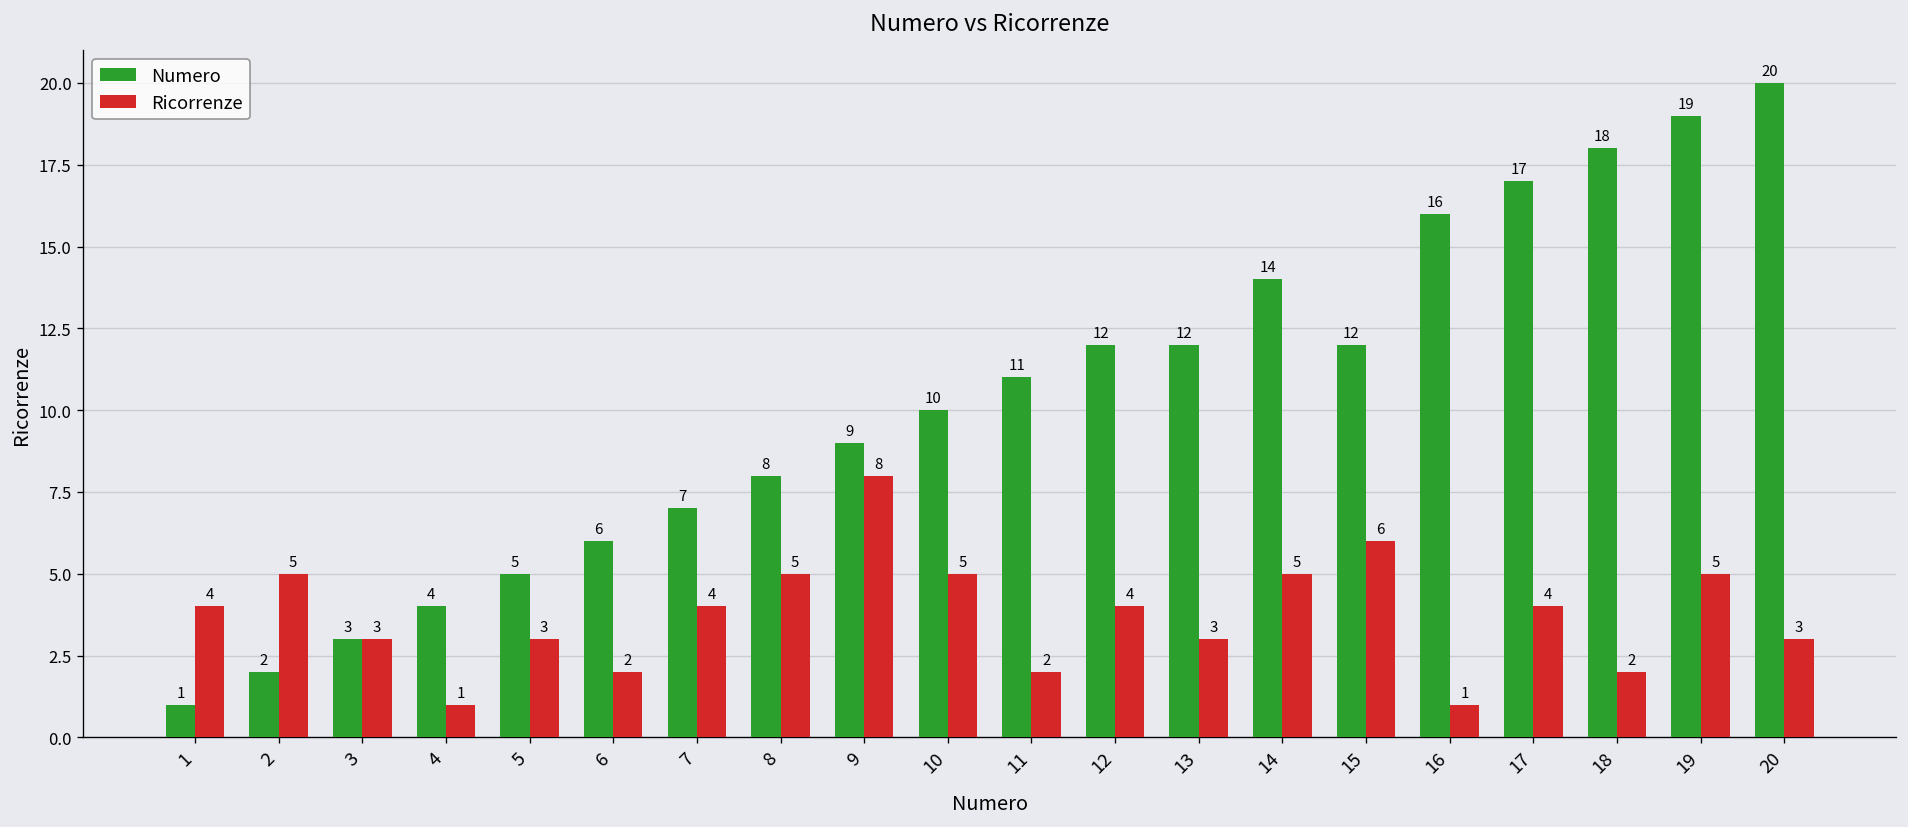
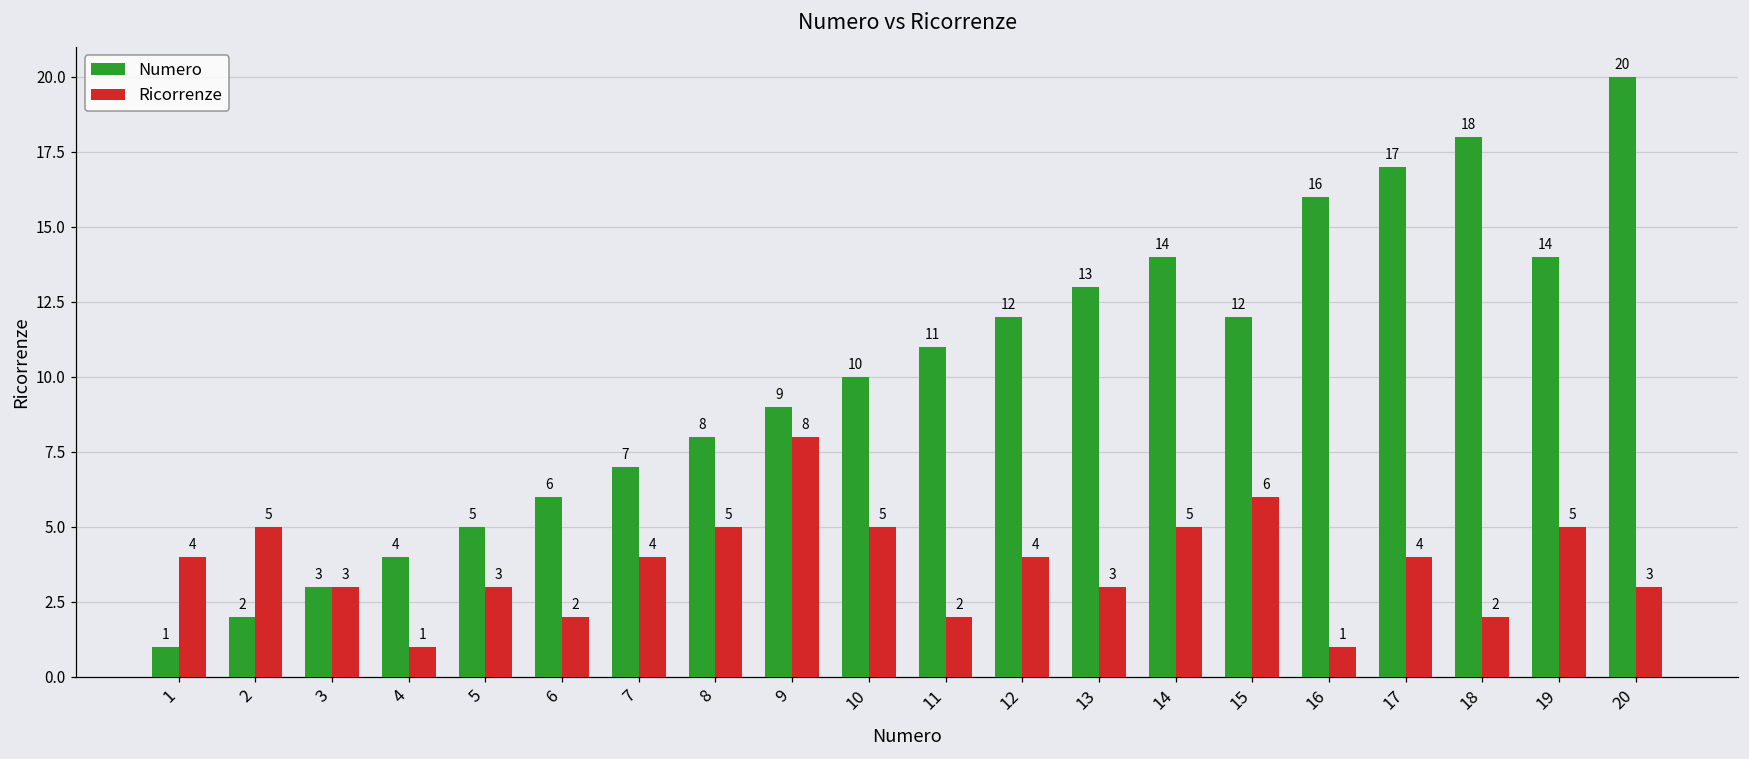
  {
    "Numero": {
      "1": 1,
      "2": 2,
      "3": 3,
      "4": 4,
      "5": 5,
      "6": 6,
      "7": 7,
      "8": 8,
      "9": 9,
      "10": 10,
      "11": 11,
      "12": 12,
-     "13": 12,
+     "13": 13,
      "14": 14,
      "15": 12,
      "16": 16,
      "17": 17,
      "18": 18,
-     "19": 19,
+     "19": 14,
      "20": 20
    },
    "Ricorrenze": {
      "1": 4,
      "2": 5,
      "3": 3,
      "4": 1,
      "5": 3,
      "6": 2,
      "7": 4,
      "8": 5,
      "9": 8,
      "10": 5,
      "11": 2,
      "12": 4,
      "13": 3,
      "14": 5,
      "15": 6,
      "16": 1,
      "17": 4,
      "18": 2,
      "19": 5,
      "20": 3
    }
  }
